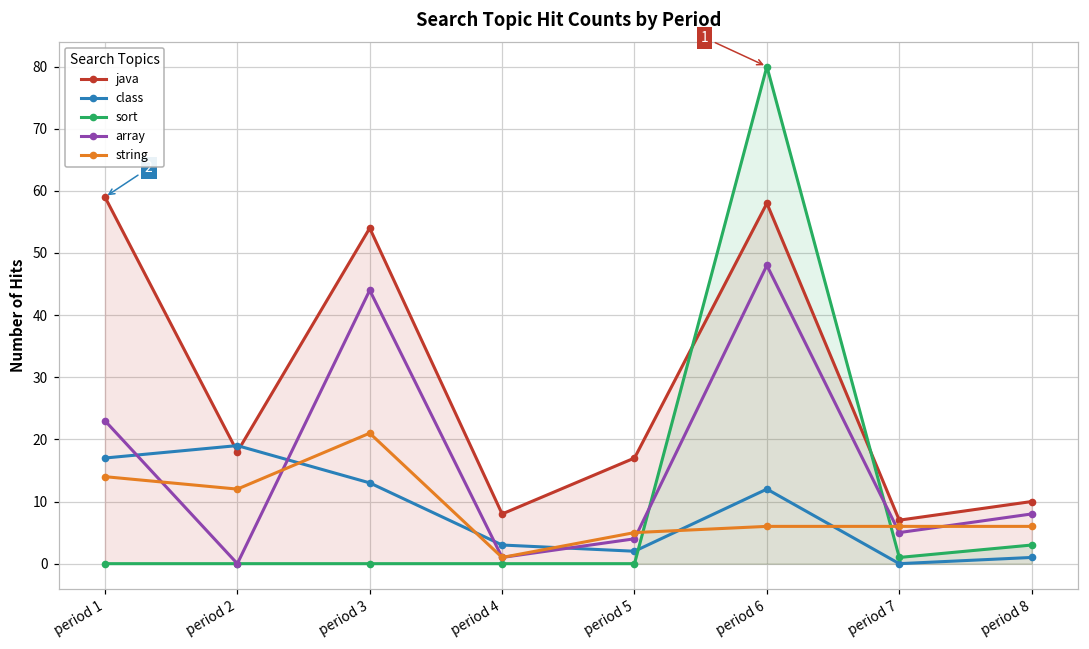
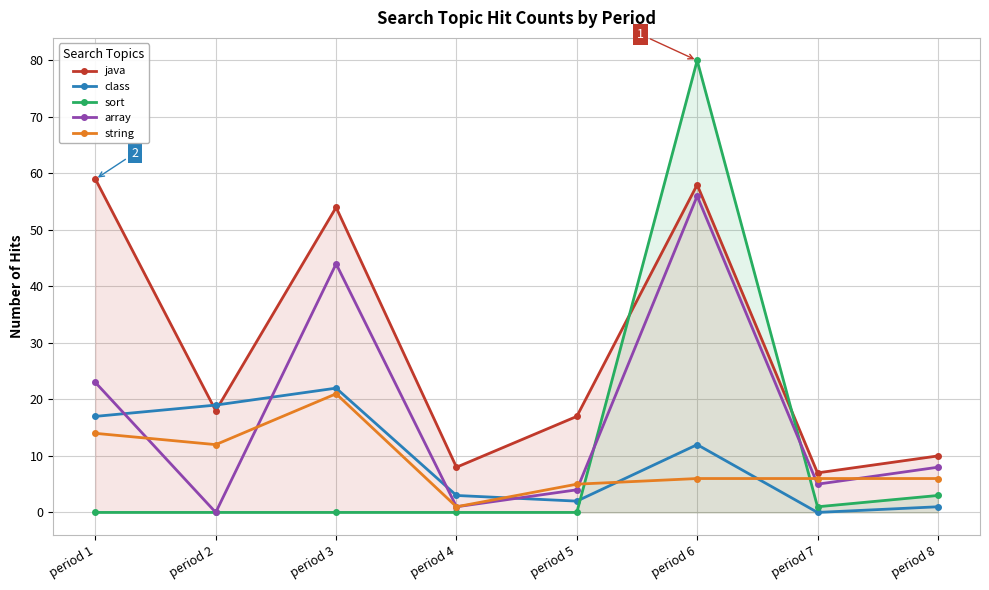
  {
    "java": {
      "period 1": 59,
      "period 2": 18,
      "period 3": 54,
      "period 4": 8,
      "period 5": 17,
      "period 6": 58,
      "period 7": 7,
      "period 8": 10
    },
    "class": {
      "period 1": 17,
      "period 2": 19,
-     "period 3": 13,
+     "period 3": 22,
      "period 4": 3,
      "period 5": 2,
      "period 6": 12,
      "period 7": 0,
      "period 8": 1
    },
    "sort": {
      "period 1": 0,
      "period 3": 0,
      "period 4": 0,
      "period 5": 0,
      "period 6": 80,
      "period 7": 1,
      "period 8": 3
    },
    "array": {
      "period 1": 23,
      "period 3": 44,
      "period 5": 4,
-     "period 6": 48,
+     "period 6": 56,
      "period 7": 5,
      "period 8": 8
    },
    "string": {
      "period 1": 14,
      "period 2": 12,
      "period 3": 21,
      "period 5": 5,
      "period 6": 6,
      "period 7": 6,
      "period 8": 6
    }
  }
